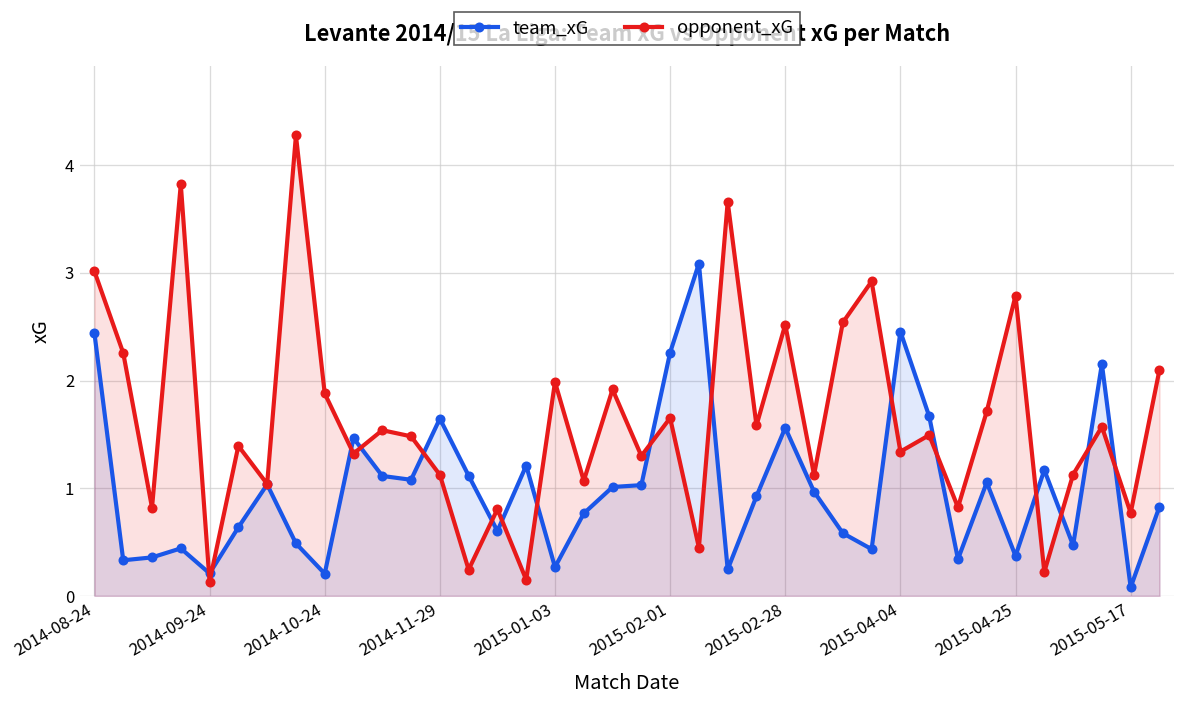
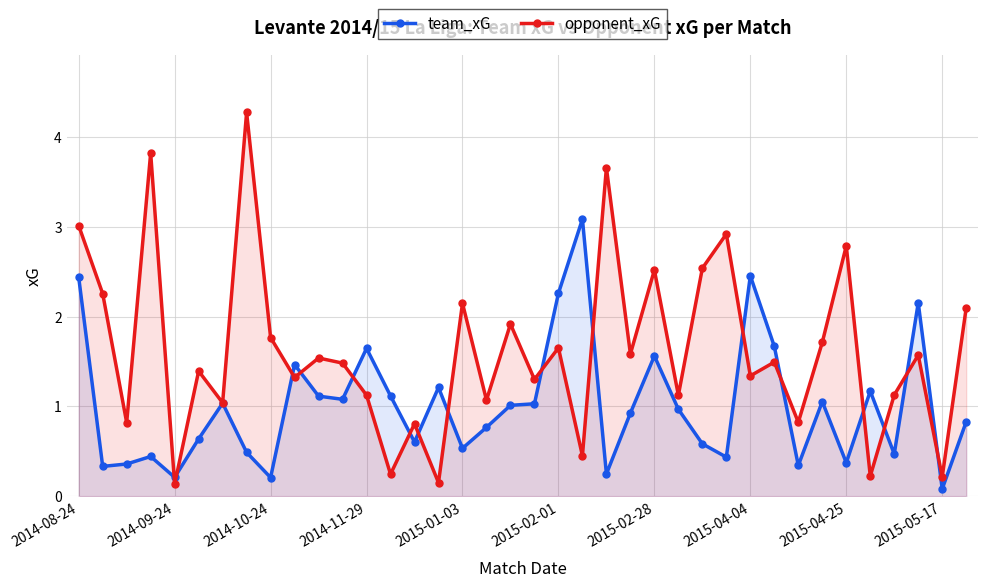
  {
    "team_xG": {
      "2014-08-24": 2.4,
      "2014-09-24": 0.2,
      "2014-10-24": 0.2,
      "2014-11-29": 1.6,
-     "2015-01-03": 0.3,
+     "2015-01-03": 0.5,
      "2015-02-01": 2.3,
      "2015-02-28": 1.6,
      "2015-04-04": 2.5,
      "2015-04-25": 0.4,
      "2015-05-17": 0.1
    },
    "opponent_xG": {
      "2014-08-24": 3.0,
      "2014-09-24": 0.1,
-     "2014-10-24": 1.9,
+     "2014-10-24": 1.8,
      "2014-11-29": 1.1,
-     "2015-01-03": 2.0,
+     "2015-01-03": 2.1,
      "2015-02-01": 1.7,
      "2015-02-28": 2.5,
      "2015-04-04": 1.3,
      "2015-04-25": 2.8,
-     "2015-05-17": 0.8
+     "2015-05-17": 0.2
    }
  }
